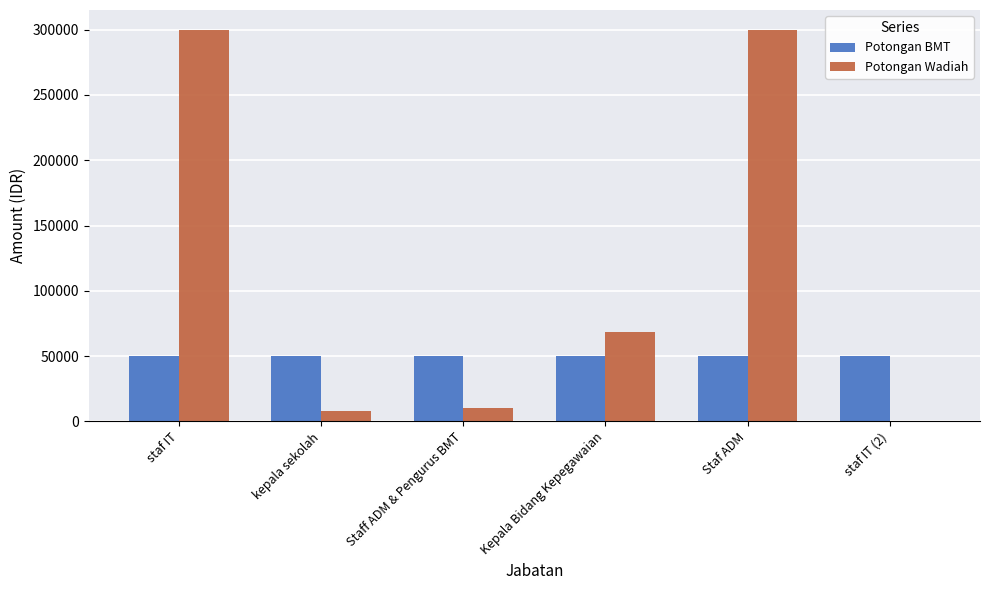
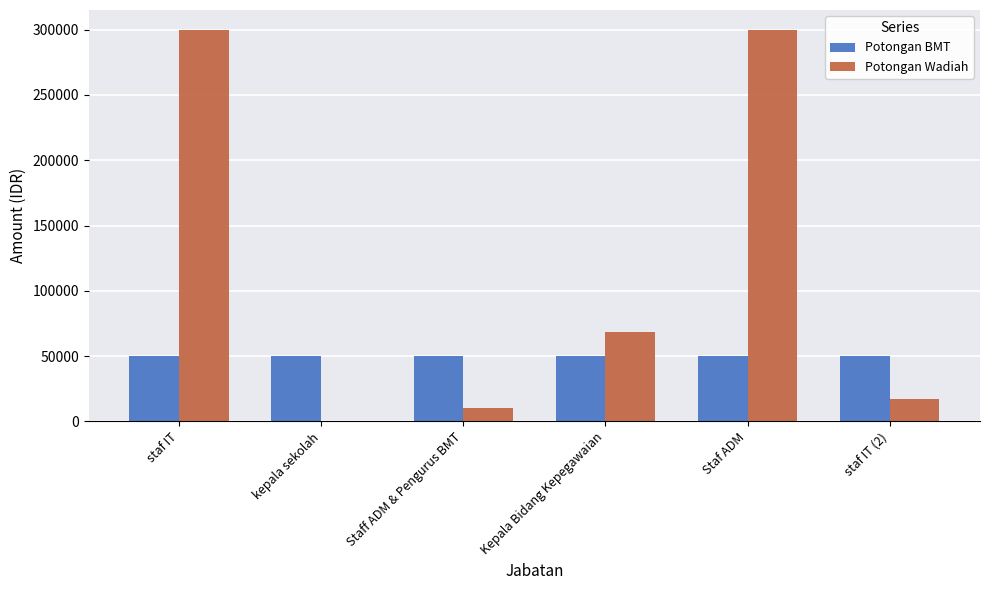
  {
    "Potongan BMT": {
      "staf IT": 50000,
      "kepala sekolah": 50000,
      "Staff ADM & Pengurus BMT": 50000,
      "Kepala Bidang Kepegawaian": 50000,
      "Staf ADM": 50000,
      "staf IT (2)": 50000
    },
    "Potongan Wadiah": {
      "staf IT": 300000,
-     "kepala sekolah": 8000,
+     "kepala sekolah": 0,
      "Staff ADM & Pengurus BMT": 10000,
      "Kepala Bidang Kepegawaian": 69000,
      "Staf ADM": 300000,
-     "staf IT (2)": 0
+     "staf IT (2)": 17000
    }
  }
